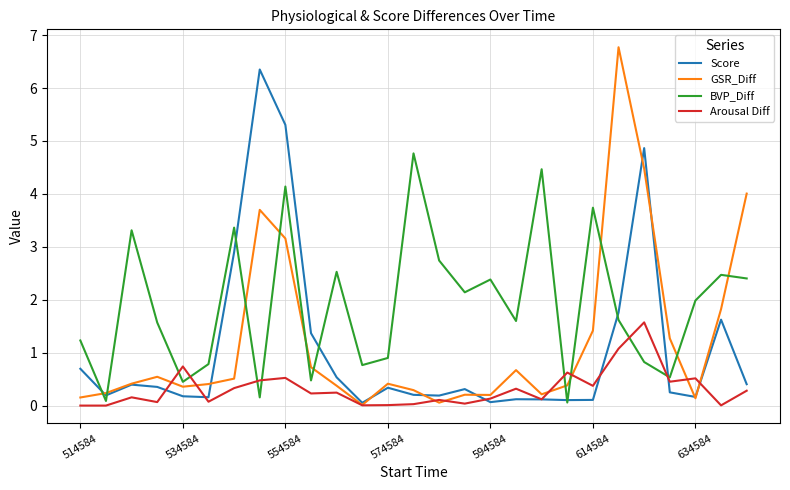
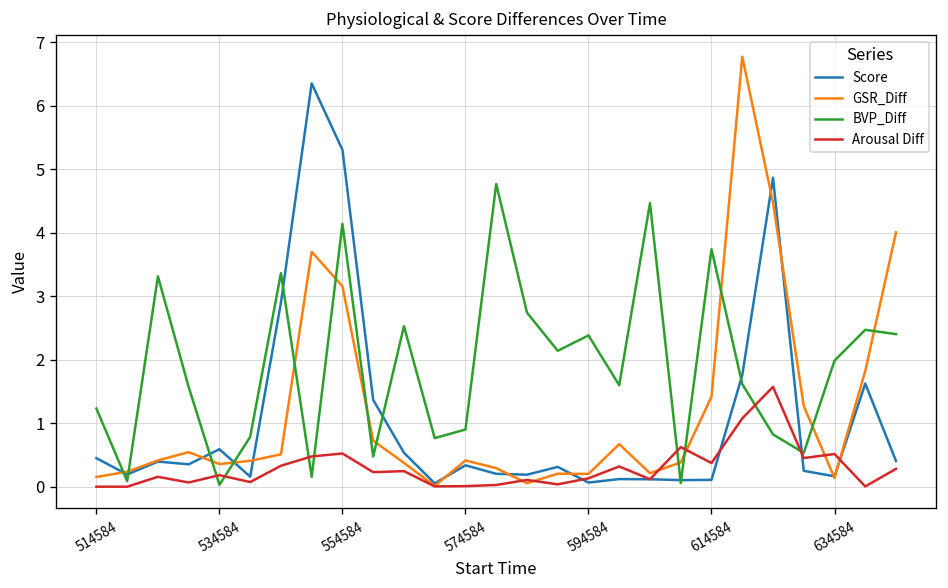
  {
    "Score": {
-     "514584": 0.7,
-     "534584": 0.2,
+     "514584": 0.4,
+     "534584": 0.6,
      "554584": 5.3,
      "574584": 0.3,
      "594584": 0.1,
      "614584": 0.1
    },
    "GSR_Diff": {
      "514584": 0.2,
      "534584": 0.4,
      "554584": 3.2,
      "574584": 0.4,
      "594584": 0.2,
      "614584": 1.4
    },
    "BVP_Diff": {
      "514584": 1.2,
-     "534584": 0.4,
+     "534584": 0.0,
      "554584": 4.1,
      "574584": 0.9,
      "594584": 2.4,
      "614584": 3.7,
      "634584": 2.0
    },
    "Arousal Diff": {
      "514584": 0.0,
-     "534584": 0.7,
+     "534584": 0.2,
      "554584": 0.5,
      "574584": 0.0,
      "594584": 0.1,
      "614584": 0.4,
      "634584": 0.5
    }
  }
